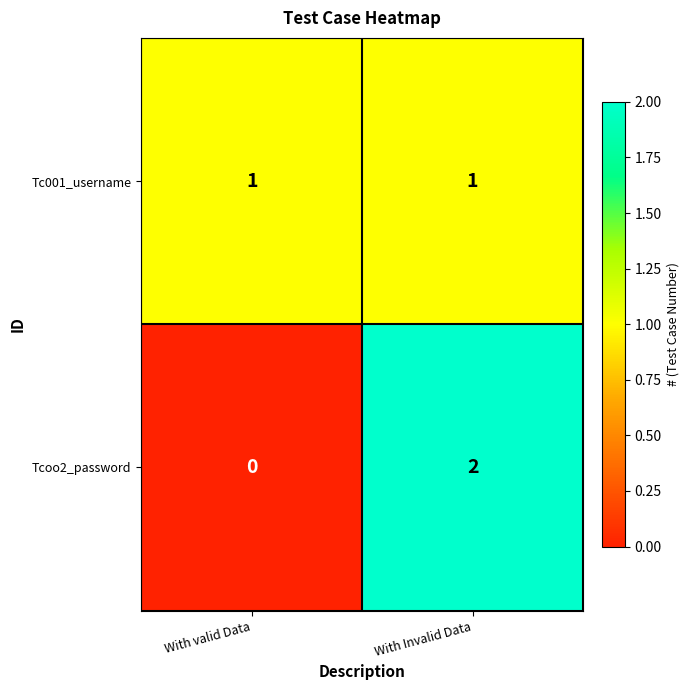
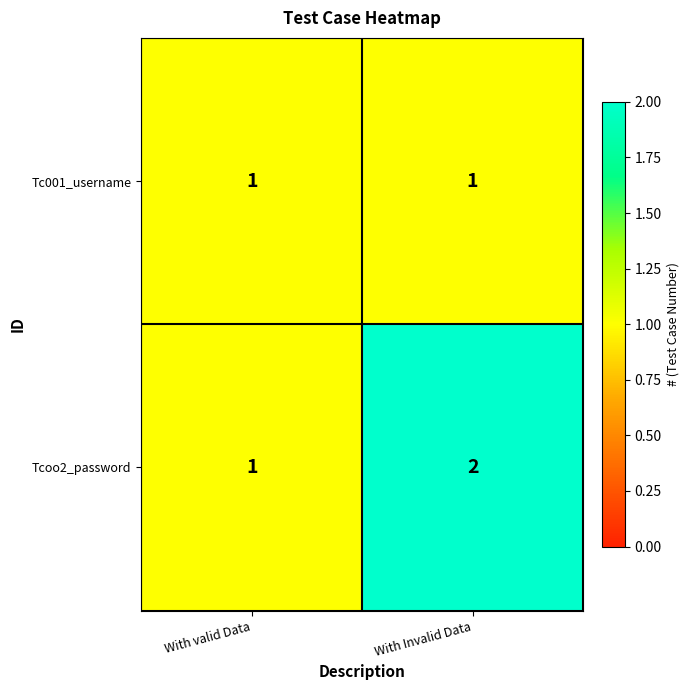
  {
    "Tc001_username": {
      "With valid Data": 1,
      "With Invalid Data": 1
    },
    "Tcoo2_password": {
-     "With valid Data": 0,
+     "With valid Data": 1,
      "With Invalid Data": 2
    }
  }
